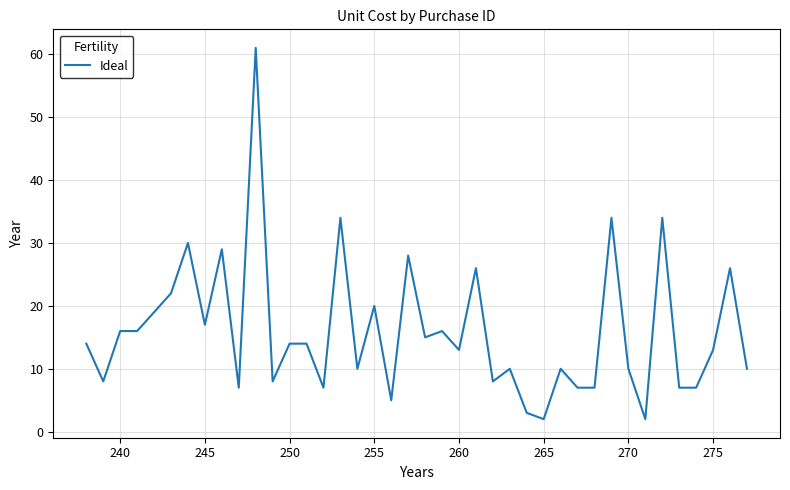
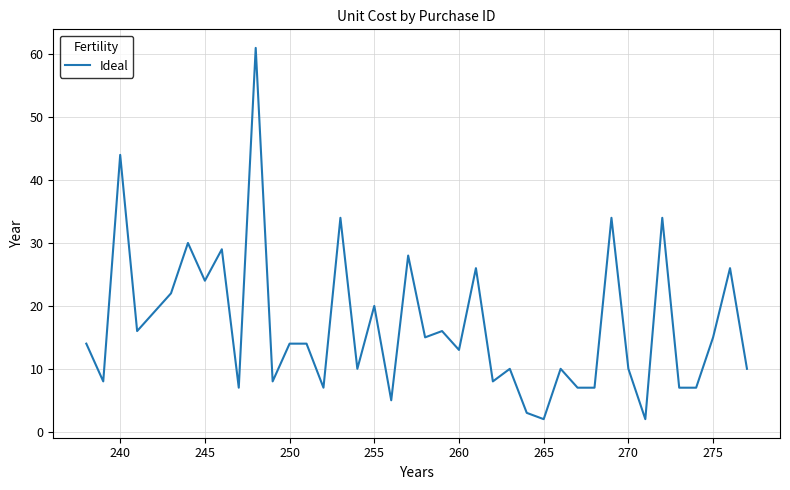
  {
-   "240": 16,
-   "245": 17,
+   "240": 44,
+   "245": 24,
    "250": 14,
    "255": 20,
    "260": 13,
    "265": 2,
    "270": 10,
-   "275": 13
+   "275": 15
  }
